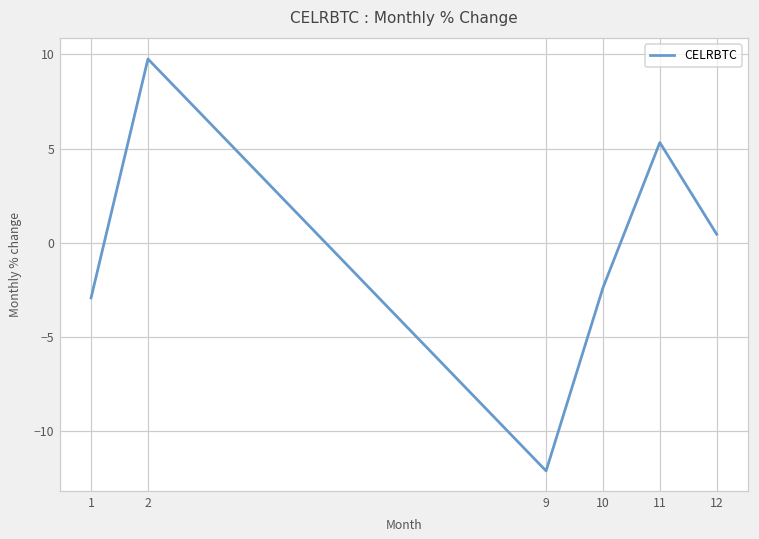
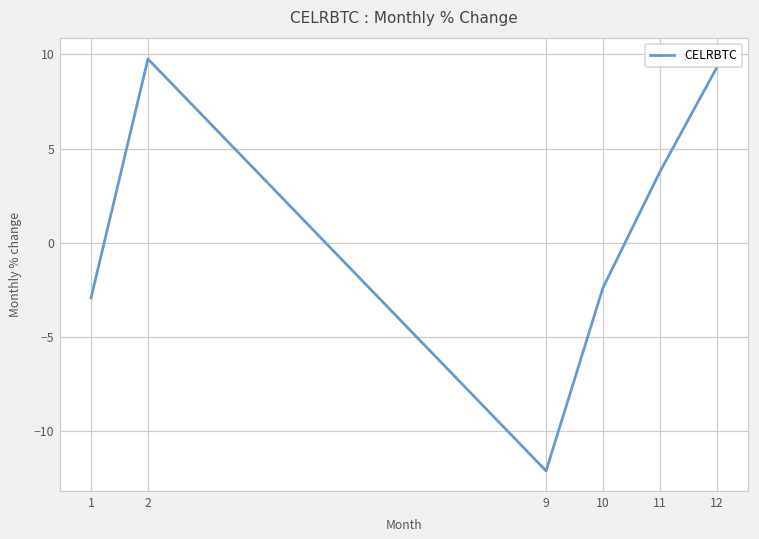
  {
    "1": -2.9,
    "2": 9.8,
    "9": -12.1,
    "10": -2.4,
-   "11": 5.3,
-   "12": 0.5
+   "11": 3.8,
+   "12": 9.3
  }
